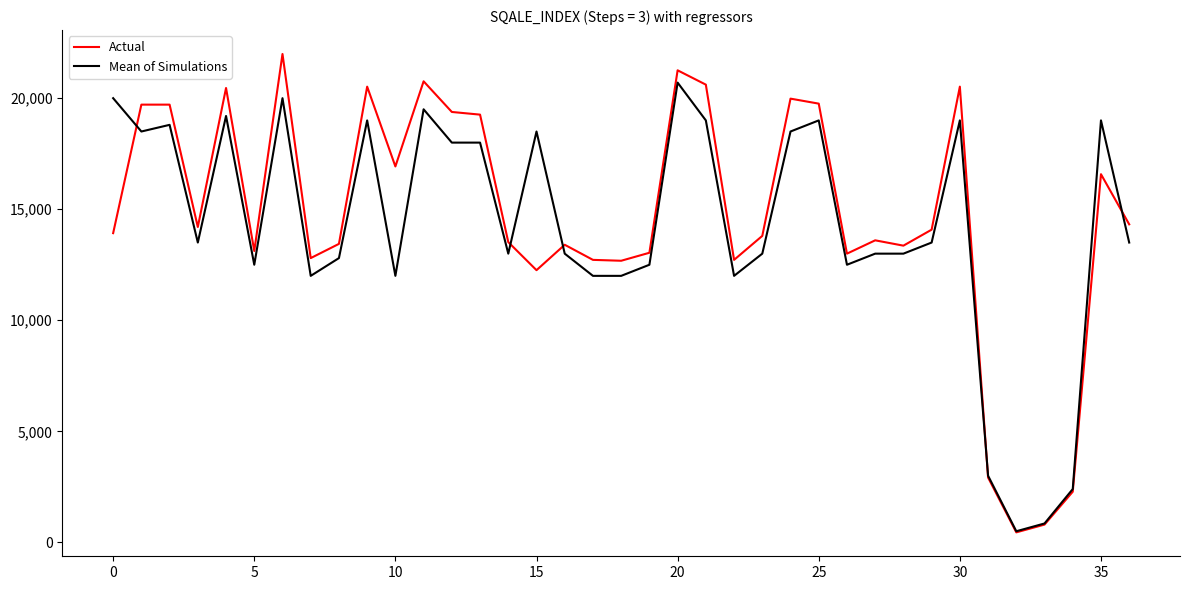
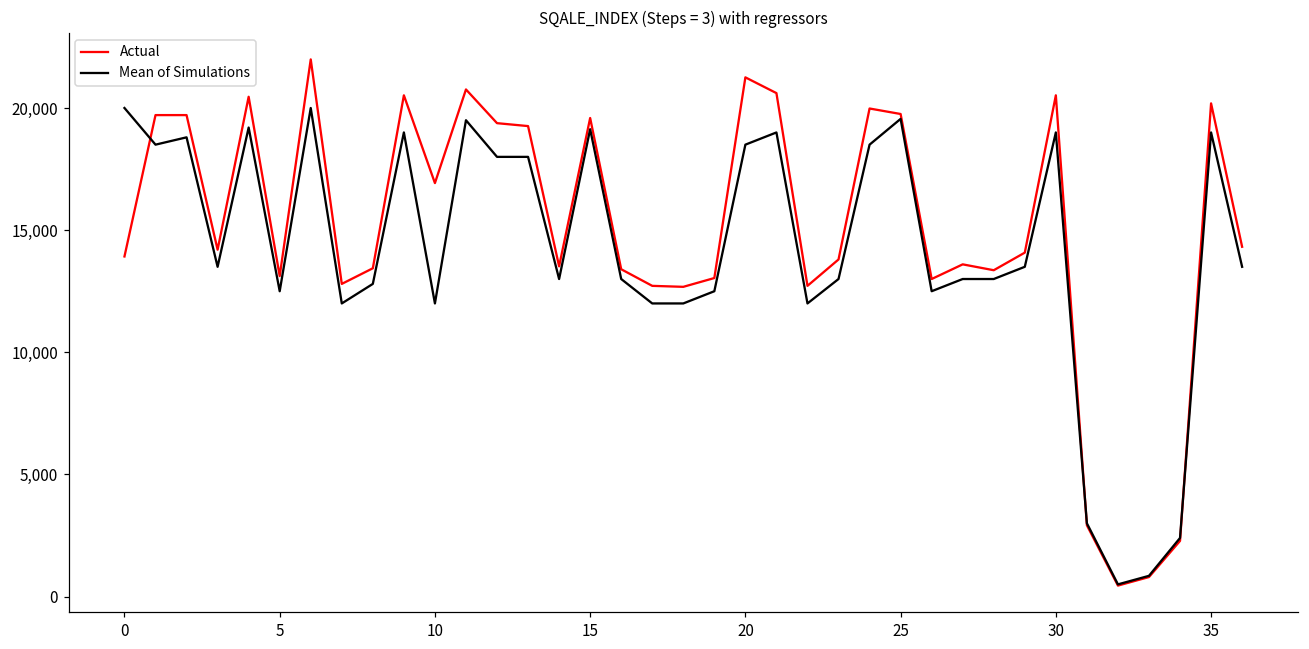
  {
    "Actual": {
      "0": "13,900",
      "5": "13,100",
      "10": "16,900",
-     "15": "12,300",
+     "15": "19,600",
      "20": "21,300",
      "25": "19,800",
      "30": "20,500",
-     "35": "16,600"
+     "35": "20,200"
    },
    "Mean of Simulations": {
      "0": "20,000",
      "5": "12,500",
      "10": "12,000",
-     "15": "18,500",
-     "20": "20,700",
-     "25": "19,000",
+     "15": "19,100",
+     "20": "18,500",
+     "25": "19,600",
      "30": "19,000",
      "35": "19,000"
    }
  }
